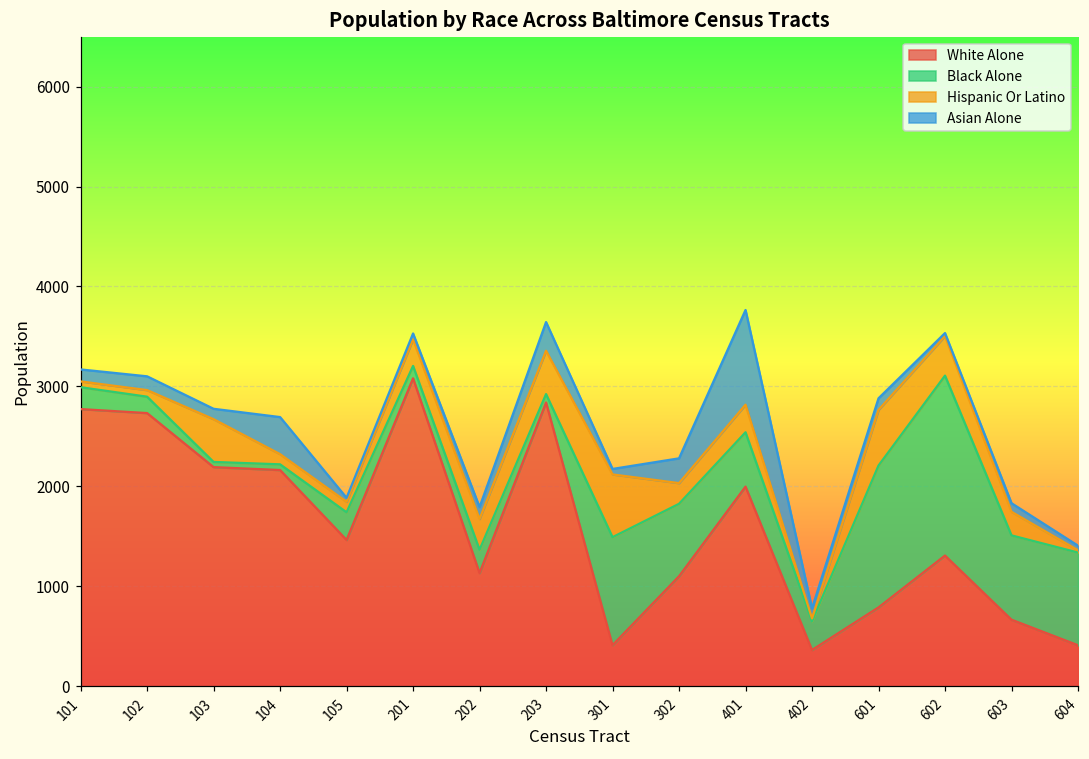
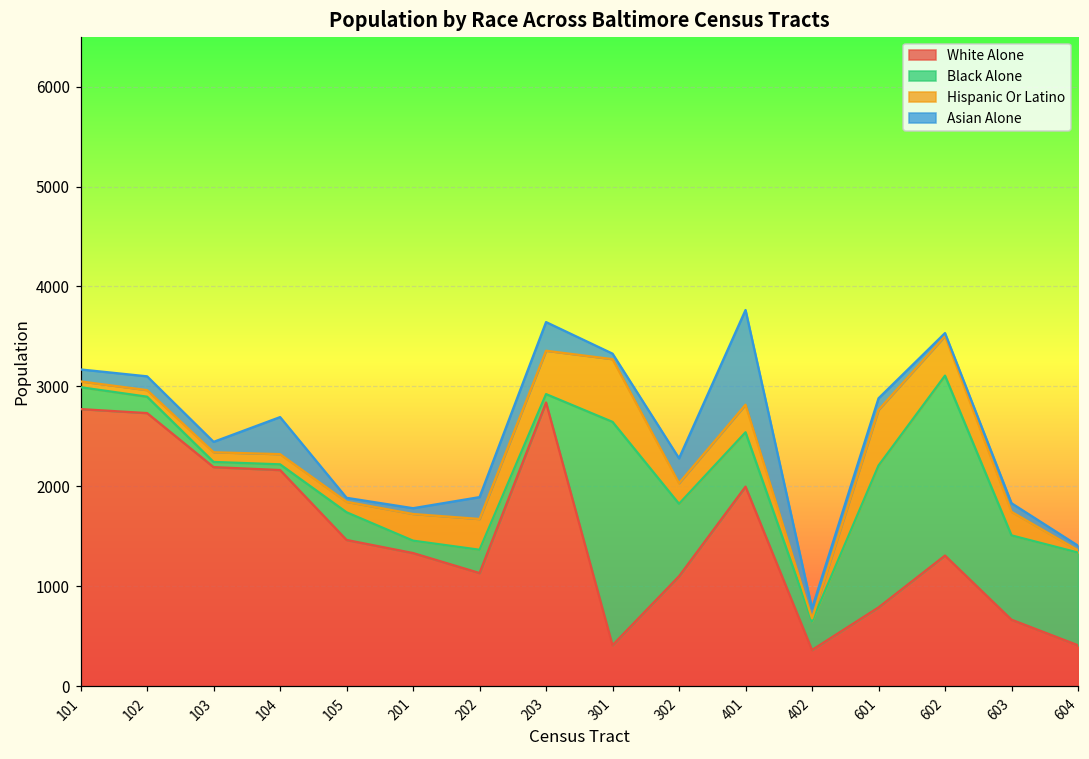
  {
    "White Alone": {
      "101": 2800,
      "102": 2700,
      "103": 2200,
      "104": 2200,
      "105": 1500,
-     "201": 3100,
+     "201": 1300,
      "202": 1100,
      "203": 2800,
      "301": 400,
      "302": 1100,
      "401": 2000,
      "402": 400,
      "601": 800,
      "602": 1300,
      "603": 700,
      "604": 400
    },
    "Black Alone": {
      "101": 200,
      "102": 200,
      "103": 100,
      "104": 100,
      "105": 300,
      "201": 100,
      "202": 200,
      "203": 100,
-     "301": 1100,
+     "301": 2200,
      "302": 700,
      "401": 500,
      "402": 300,
      "601": 1400,
      "602": 1800,
      "603": 800
    },
    "Hispanic Or Latino": {
      "101": 100,
      "102": 100,
-     "103": 400,
+     "103": 100,
      "104": 100,
      "105": 100,
      "201": 300,
      "202": 300,
      "203": 400,
      "301": 600,
      "302": 200,
      "401": 300,
      "402": 0,
      "601": 600,
      "602": 400,
      "603": 200
    },
    "Asian Alone": {
      "101": 100,
      "102": 100,
      "103": 100,
      "104": 400,
      "105": 0,
      "201": 100,
-     "202": 100,
+     "202": 200,
      "203": 300,
      "301": 100,
      "302": 200,
      "401": 900,
      "402": 100,
      "601": 100,
      "602": 0,
      "603": 100,
      "604": 0
    }
  }
